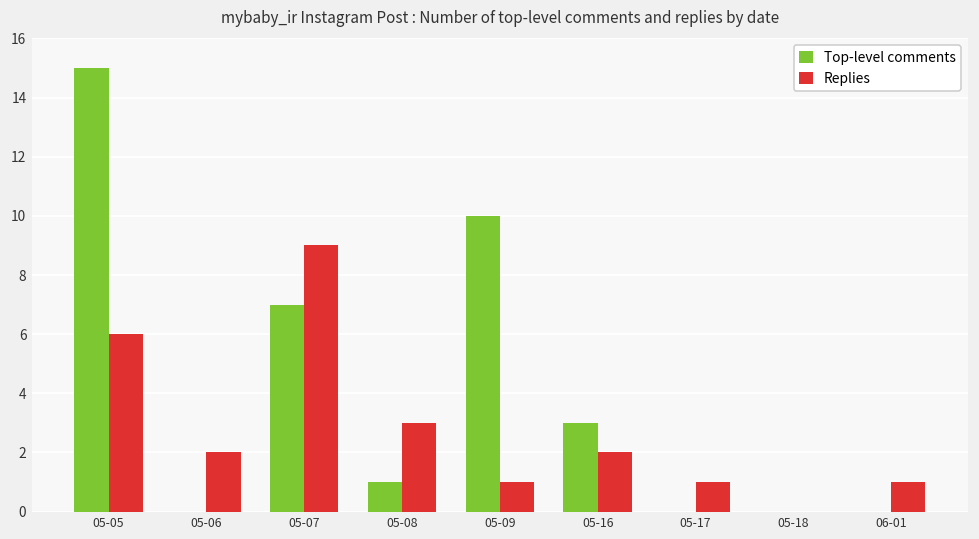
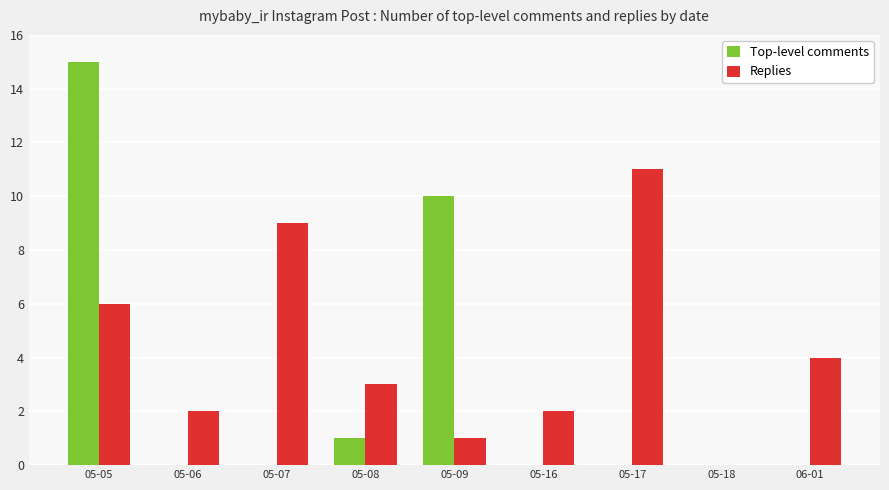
  {
    "Top-level comments": {
      "05-05": 15,
      "05-06": 0,
-     "05-07": 7,
+     "05-07": 0,
      "05-08": 1,
      "05-09": 10,
-     "05-16": 3,
+     "05-16": 0,
      "05-17": 0,
      "05-18": 0,
      "06-01": 0
    },
    "Replies": {
      "05-05": 6,
      "05-06": 2,
      "05-07": 9,
      "05-08": 3,
      "05-09": 1,
      "05-16": 2,
-     "05-17": 1,
+     "05-17": 11,
      "05-18": 0,
-     "06-01": 1
+     "06-01": 4
    }
  }
